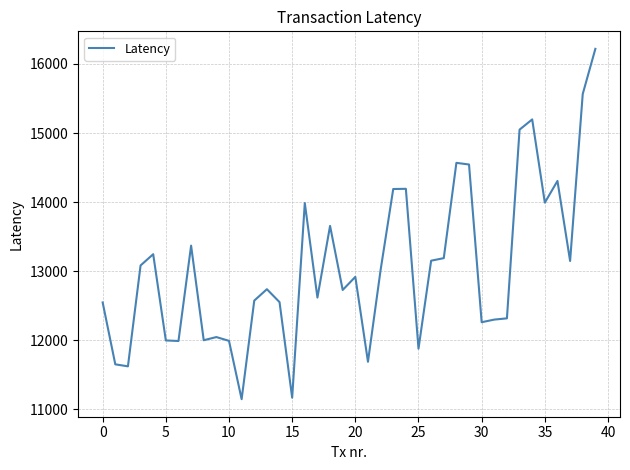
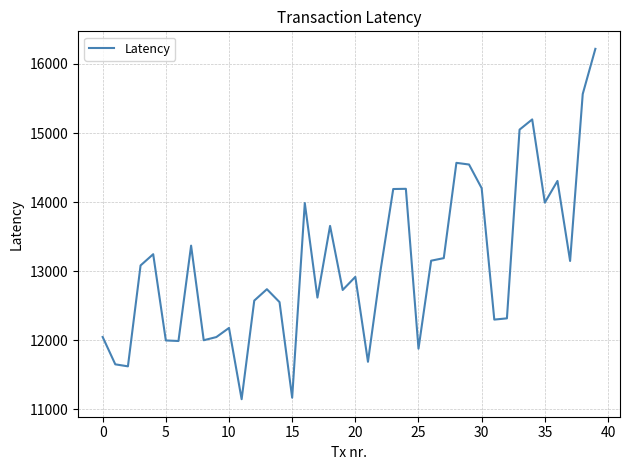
  {
-   "0": 12500,
+   "0": 12000,
    "5": 12000,
-   "10": 12000,
+   "10": 12200,
    "15": 11200,
    "20": 12900,
    "25": 11900,
-   "30": 12300,
+   "30": 14200,
    "35": 14000
  }
